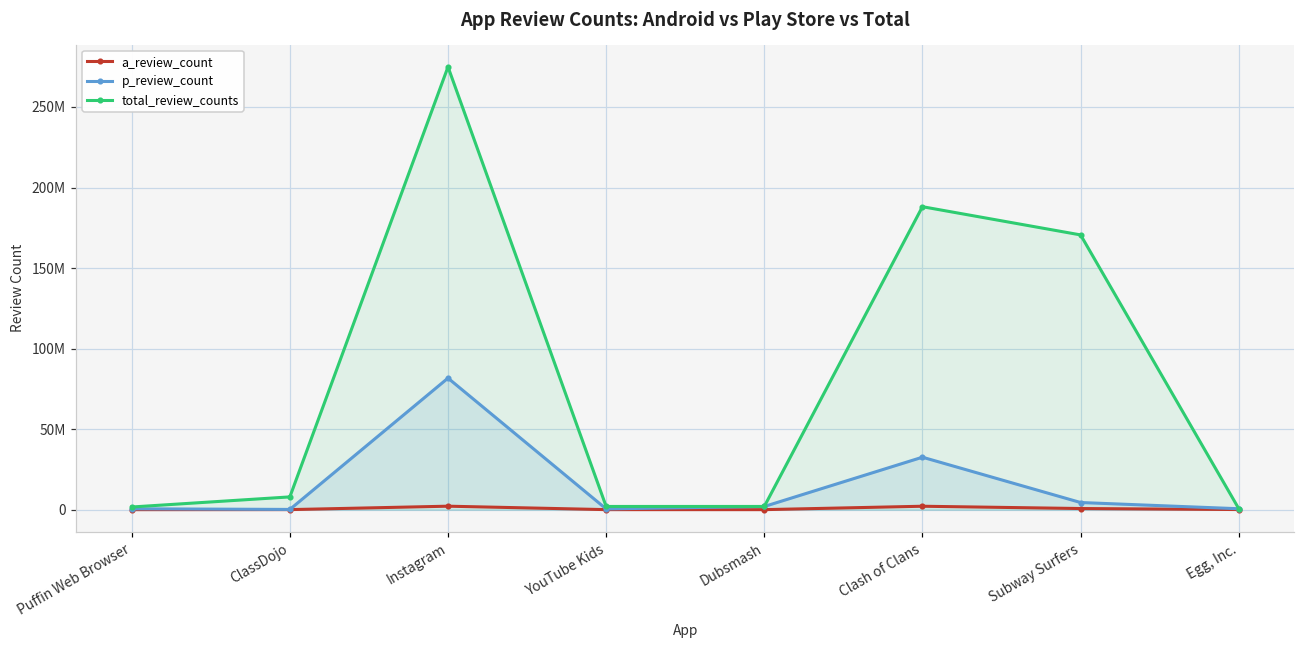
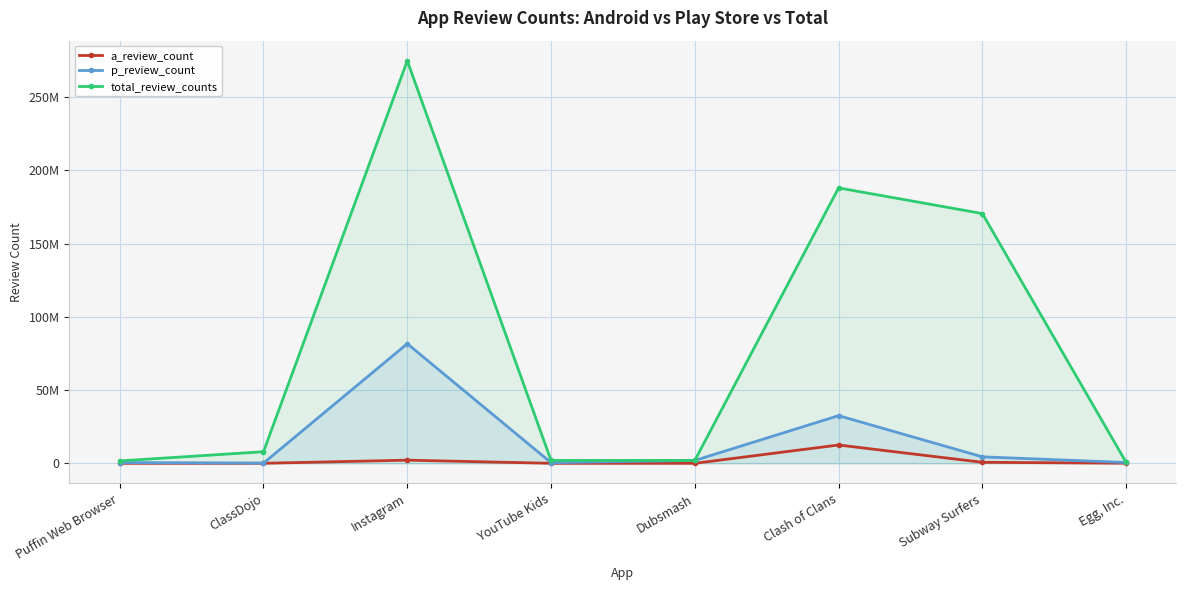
  {
    "a_review_count": {
      "Instagram": 2000000,
      "Dubsmash": 0,
-     "Clash of Clans": 2000000,
+     "Clash of Clans": 13000000,
      "Subway Surfers": 1000000
    },
    "p_review_count": {
      "Instagram": 82000000,
      "Clash of Clans": 33000000,
      "Subway Surfers": 4000000
    },
    "total_review_counts": {
      "ClassDojo": 8000000,
      "Instagram": 275000000,
      "Clash of Clans": 188000000,
      "Subway Surfers": 171000000
    }
  }
